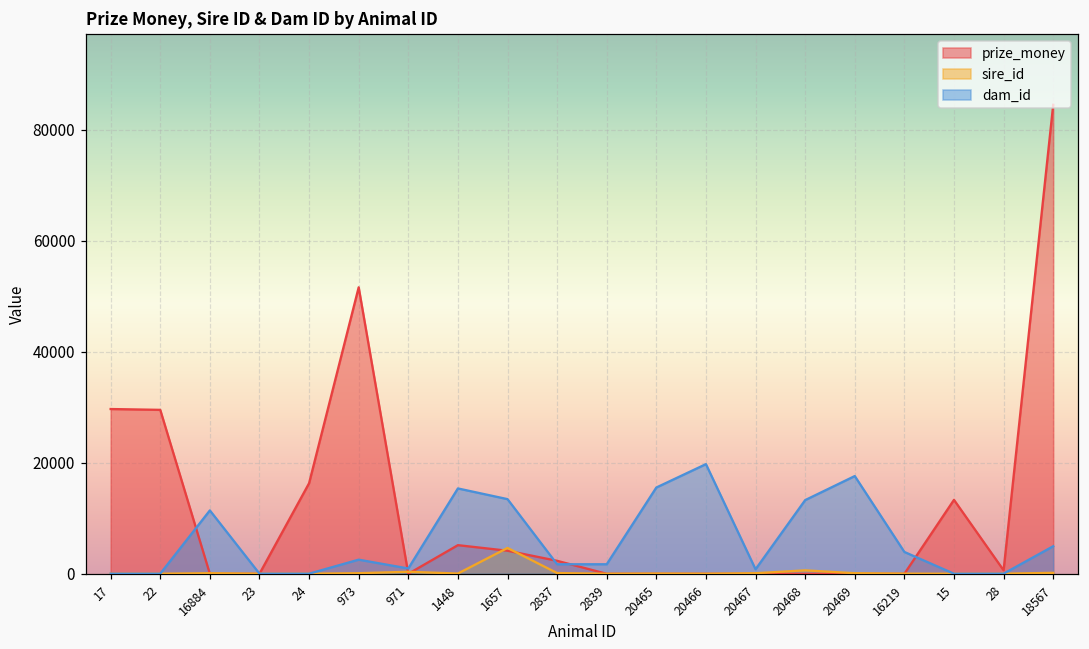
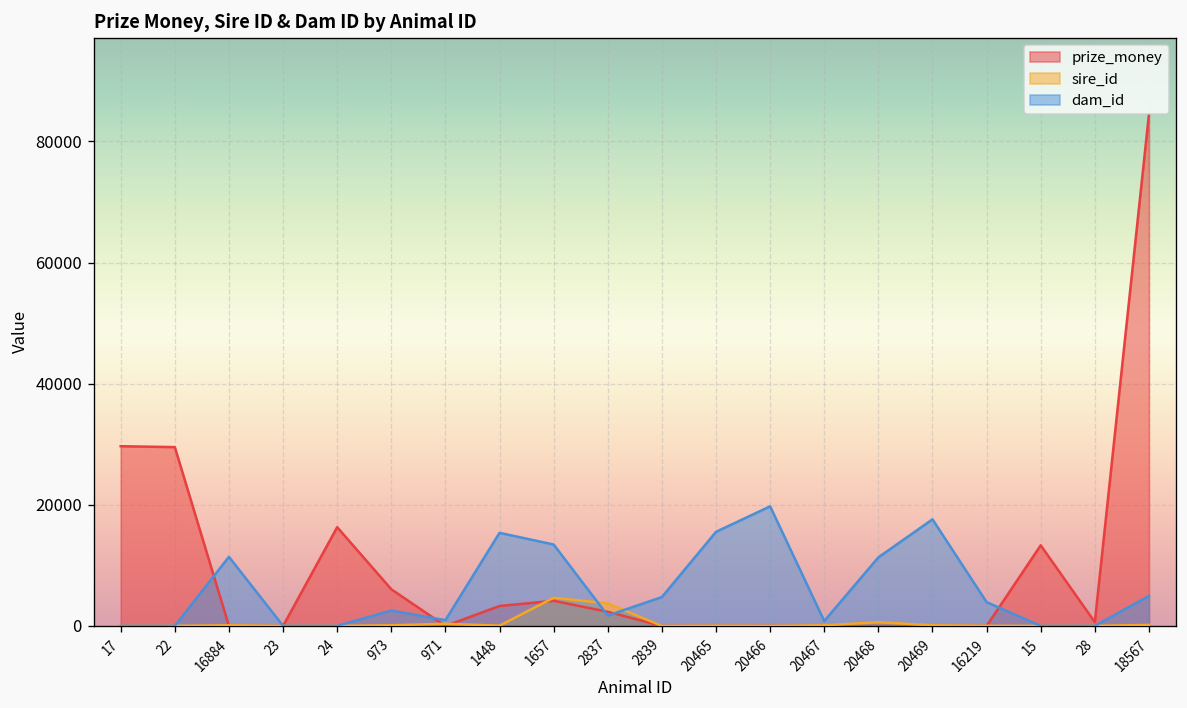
  {
    "prize_money": {
      "17": 30000,
      "22": 30000,
      "24": 16000,
-     "973": 52000,
-     "1448": 5000,
+     "973": 6000,
+     "1448": 3000,
      "1657": 4000,
      "2837": 2000,
      "20468": 0,
      "15": 13000,
      "28": 1000
    },
    "sire_id": {
      "973": 0,
      "1448": 0,
      "1657": 5000,
-     "2837": 0,
+     "2837": 4000,
      "20468": 1000,
      "18567": 0
    },
    "dam_id": {
      "16884": 11000,
      "973": 3000,
      "971": 1000,
      "1448": 15000,
      "1657": 13000,
      "2837": 2000,
-     "2839": 2000,
+     "2839": 5000,
      "20465": 16000,
      "20466": 20000,
      "20467": 1000,
-     "20468": 13000,
+     "20468": 11000,
      "20469": 18000,
      "16219": 4000,
      "18567": 5000
    }
  }
